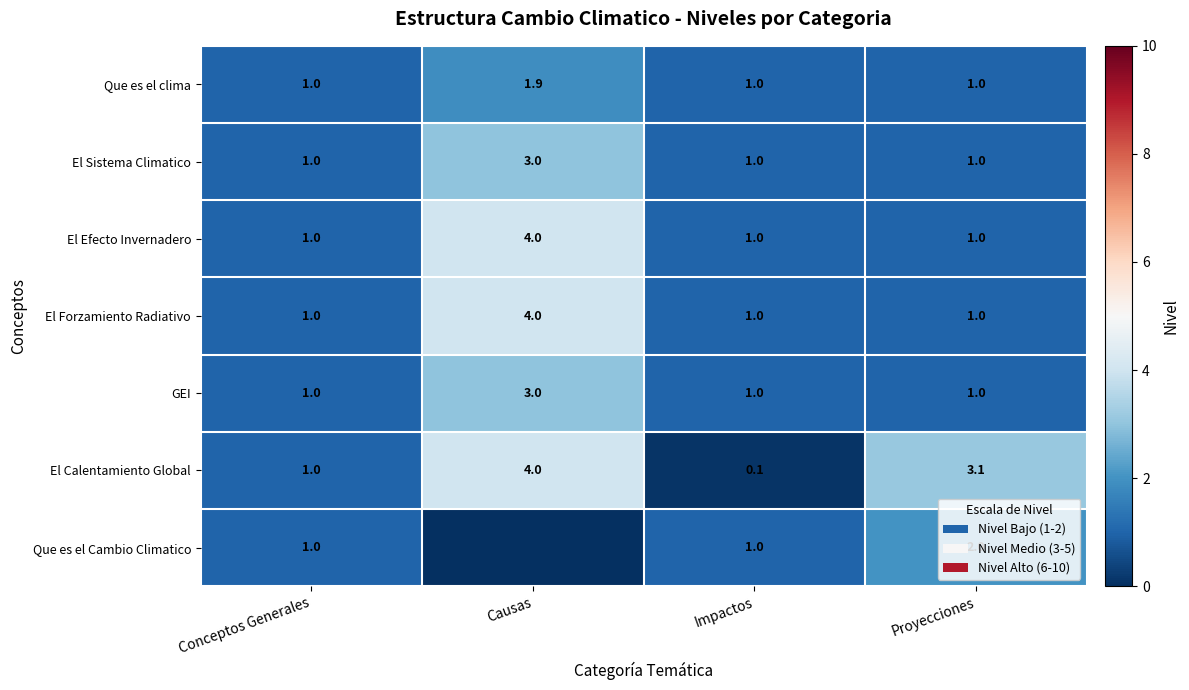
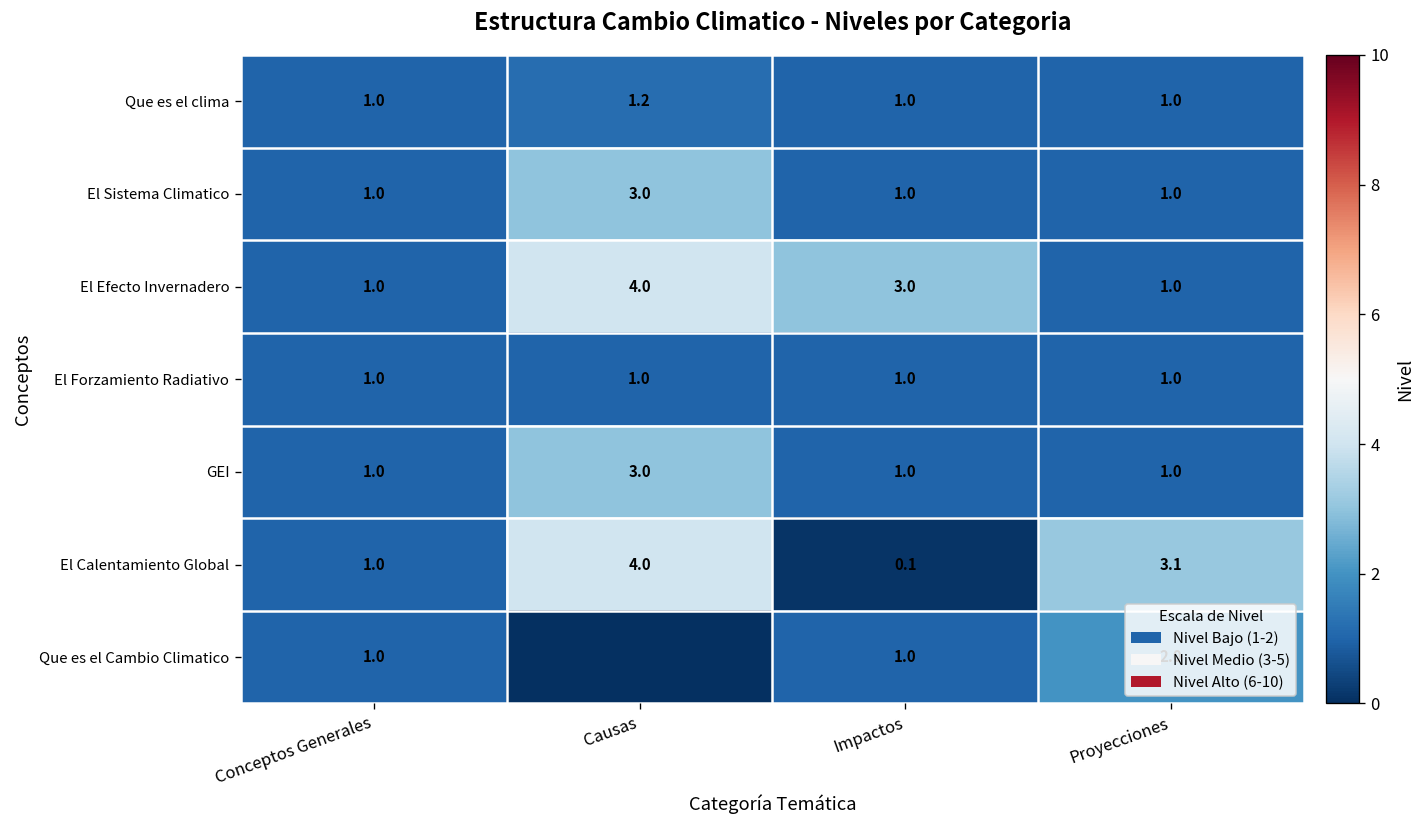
  {
    "Que es el clima": {
      "Conceptos Generales": 1.0,
-     "Causas": 1.9,
+     "Causas": 1.2,
      "Impactos": 1.0,
      "Proyecciones": 1.0
    },
    "El Sistema Climatico": {
      "Conceptos Generales": 1.0,
      "Causas": 3.0,
      "Impactos": 1.0,
      "Proyecciones": 1.0
    },
    "El Efecto Invernadero": {
      "Conceptos Generales": 1.0,
      "Causas": 4.0,
-     "Impactos": 1.0,
+     "Impactos": 3.0,
      "Proyecciones": 1.0
    },
    "El Forzamiento Radiativo": {
      "Conceptos Generales": 1.0,
-     "Causas": 4.0,
+     "Causas": 1.0,
      "Impactos": 1.0,
      "Proyecciones": 1.0
    },
    "GEI": {
      "Conceptos Generales": 1.0,
      "Causas": 3.0,
      "Impactos": 1.0,
      "Proyecciones": 1.0
    },
    "El Calentamiento Global": {
      "Conceptos Generales": 1.0,
      "Causas": 4.0,
      "Impactos": 0.1,
      "Proyecciones": 3.1
    },
    "Que es el Cambio Climatico": {
      "Conceptos Generales": 1.0,
      "Impactos": 1.0
    }
  }
